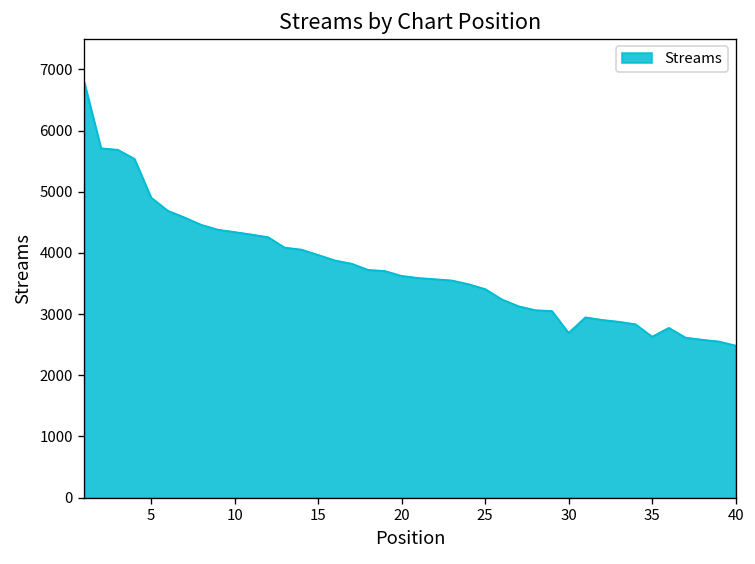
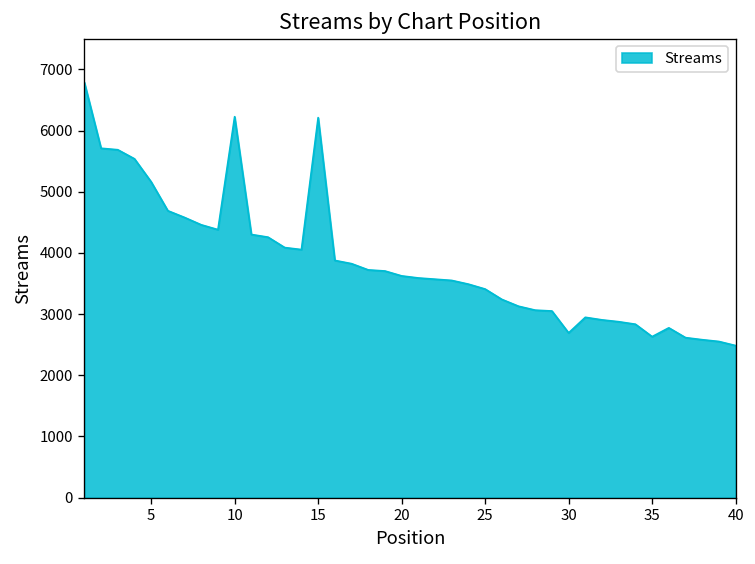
  {
-   "5": 4900,
-   "10": 4300,
-   "15": 4000,
+   "5": 5200,
+   "10": 6200,
+   "15": 6200,
    "20": 3600,
    "25": 3400,
    "30": 2700,
    "35": 2600,
    "40": 2500
  }
